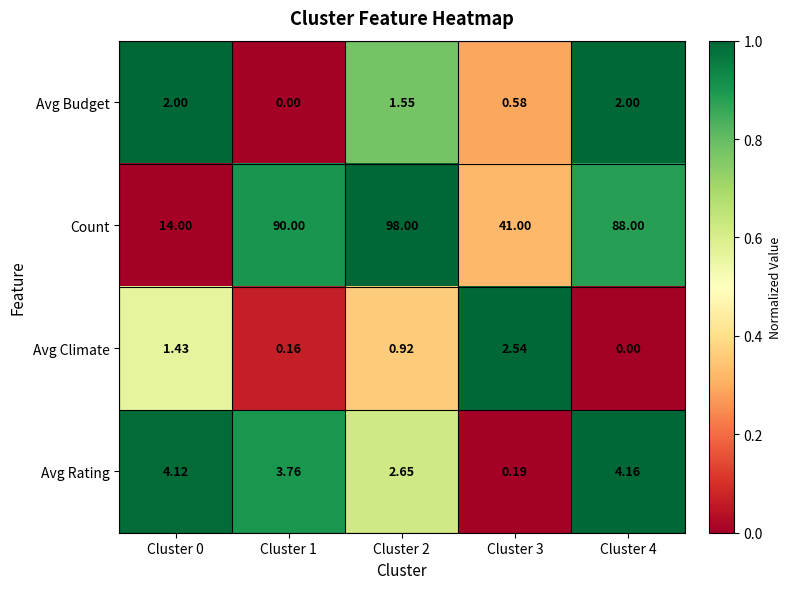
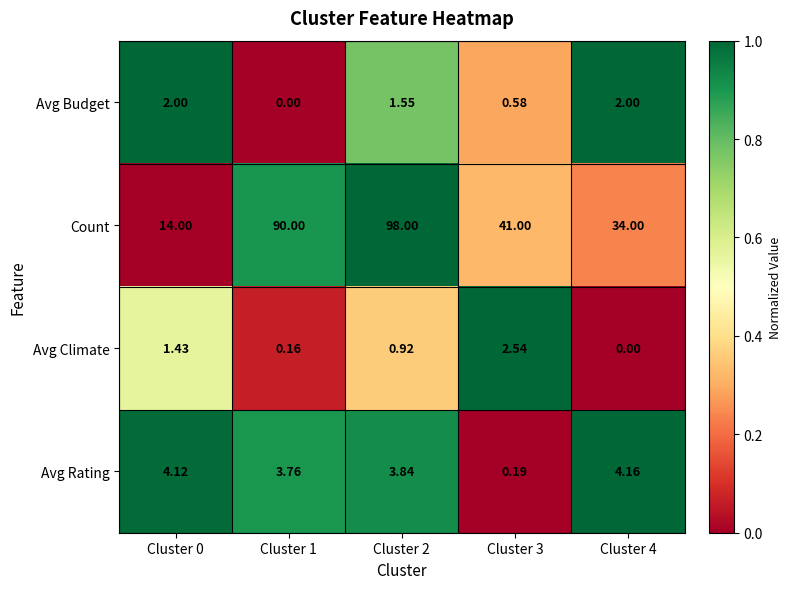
  {
    "Avg Budget": {
      "Cluster 0": 2.00,
      "Cluster 1": 0.00,
      "Cluster 2": 1.55,
      "Cluster 3": 0.58,
      "Cluster 4": 2.00
    },
    "Count": {
      "Cluster 0": 14.00,
      "Cluster 1": 90.00,
      "Cluster 2": 98.00,
      "Cluster 3": 41.00,
-     "Cluster 4": 88.00
+     "Cluster 4": 34.00
    },
    "Avg Climate": {
      "Cluster 0": 1.43,
      "Cluster 1": 0.16,
      "Cluster 2": 0.92,
      "Cluster 3": 2.54,
      "Cluster 4": 0.00
    },
    "Avg Rating": {
      "Cluster 0": 4.12,
      "Cluster 1": 3.76,
-     "Cluster 2": 2.65,
+     "Cluster 2": 3.84,
      "Cluster 3": 0.19,
      "Cluster 4": 4.16
    }
  }
